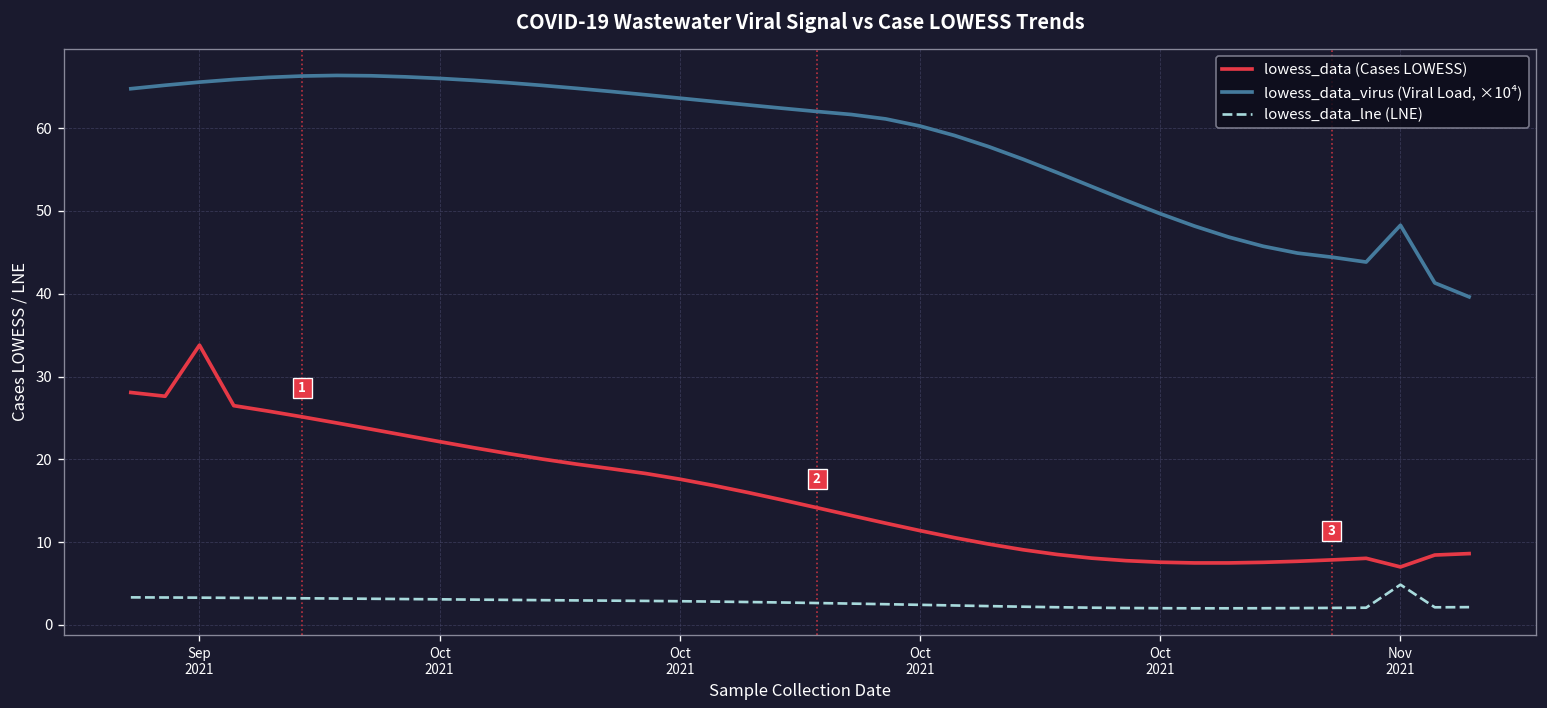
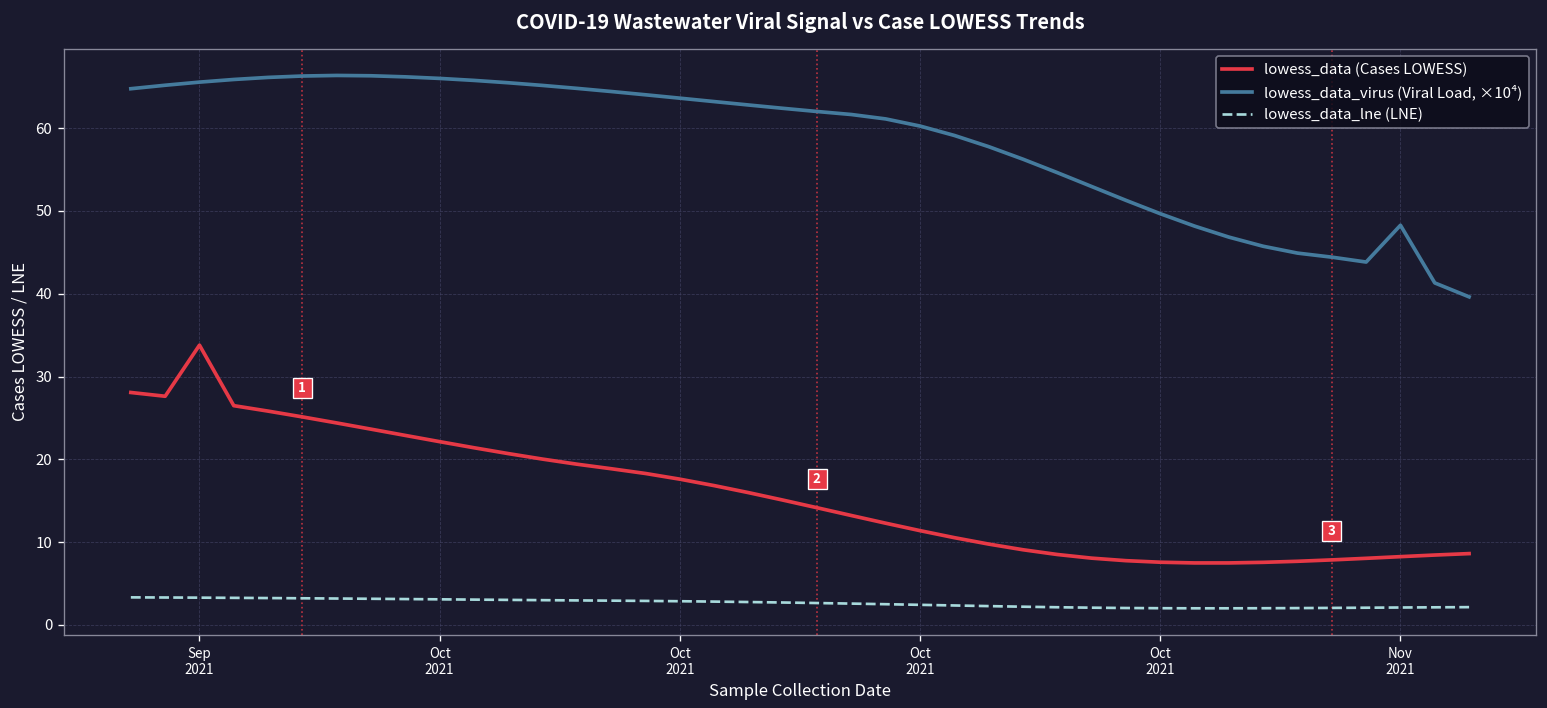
  {
    "lowess_data (Cases LOWESS)": {
      "Sep 2021": 34,
-     "Nov 2021": 7
+     "Nov 2021": 8
    },
    "lowess_data_virus (Viral Load, ×10⁴)": {
      "Sep 2021": 66,
      "Nov 2021": 48
    },
    "lowess_data_lne (LNE)": {
      "Sep 2021": 3,
-     "Nov 2021": 5
+     "Nov 2021": 2
    }
  }
